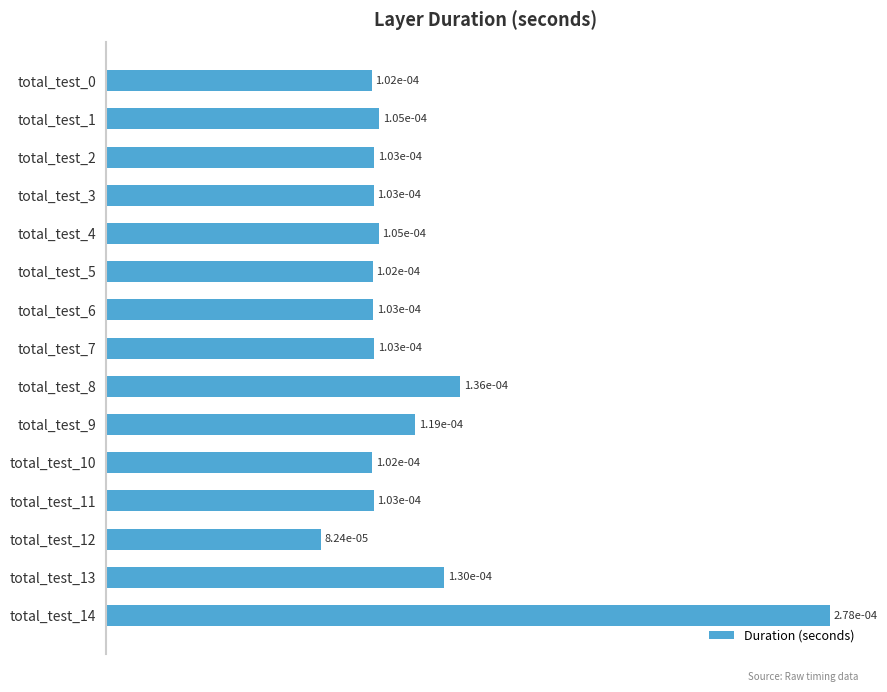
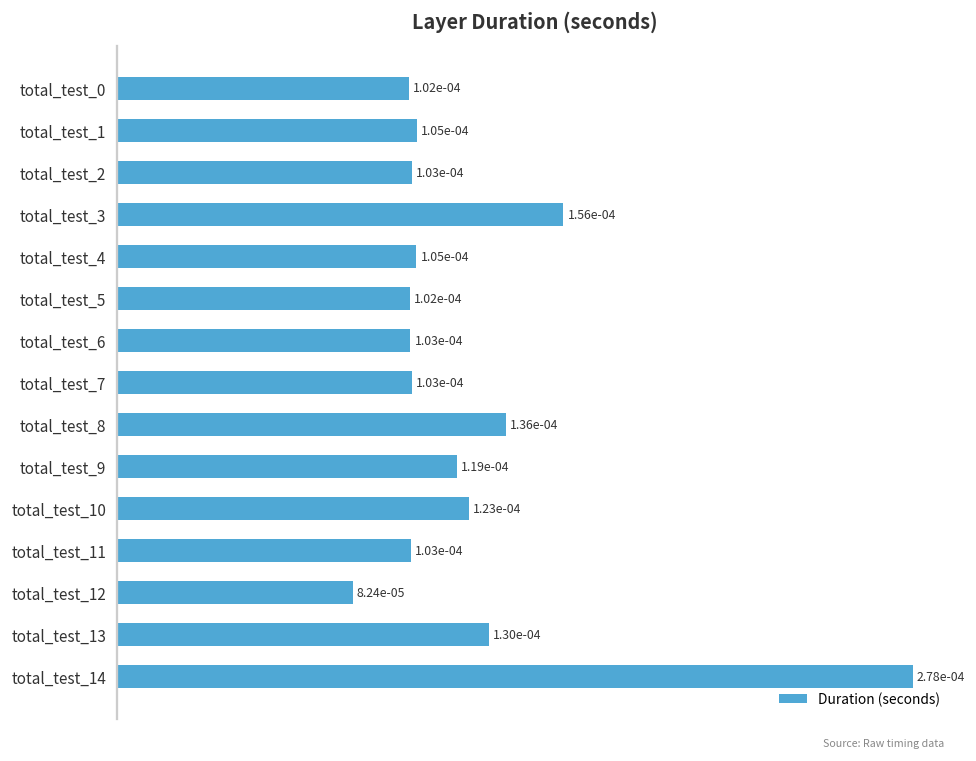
  {
    "total_test_0": "1.02e-04",
    "total_test_1": "1.05e-04",
    "total_test_2": "1.03e-04",
-   "total_test_3": "1.03e-04",
+   "total_test_3": "1.56e-04",
    "total_test_4": "1.05e-04",
    "total_test_5": "1.02e-04",
    "total_test_6": "1.03e-04",
    "total_test_7": "1.03e-04",
    "total_test_8": "1.36e-04",
    "total_test_9": "1.19e-04",
-   "total_test_10": "1.02e-04",
+   "total_test_10": "1.23e-04",
    "total_test_11": "1.03e-04",
    "total_test_12": "8.24e-05",
    "total_test_13": "1.30e-04",
    "total_test_14": "2.78e-04"
  }
